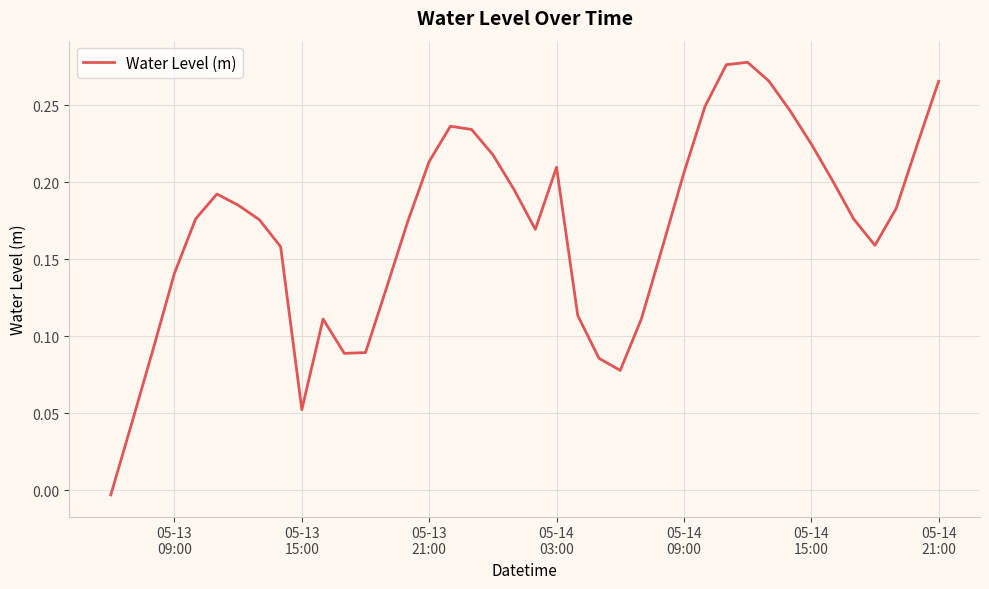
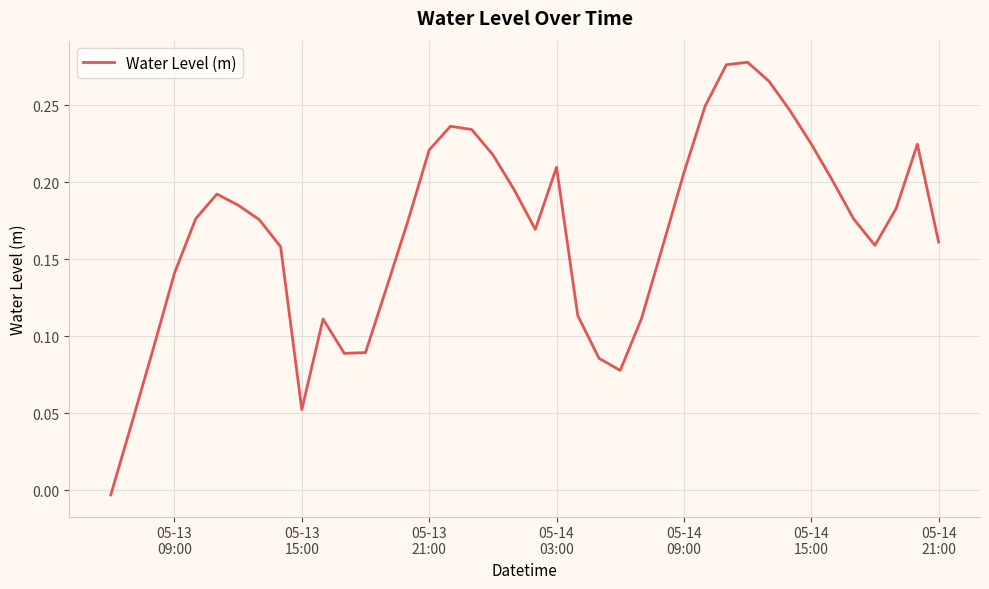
  {
    "05-13 09:00": 0.141,
    "05-13 15:00": 0.052,
-   "05-13 21:00": 0.214,
+   "05-13 21:00": 0.221,
    "05-14 03:00": 0.210,
    "05-14 09:00": 0.206,
    "05-14 15:00": 0.225,
-   "05-14 21:00": 0.266
+   "05-14 21:00": 0.161
  }
